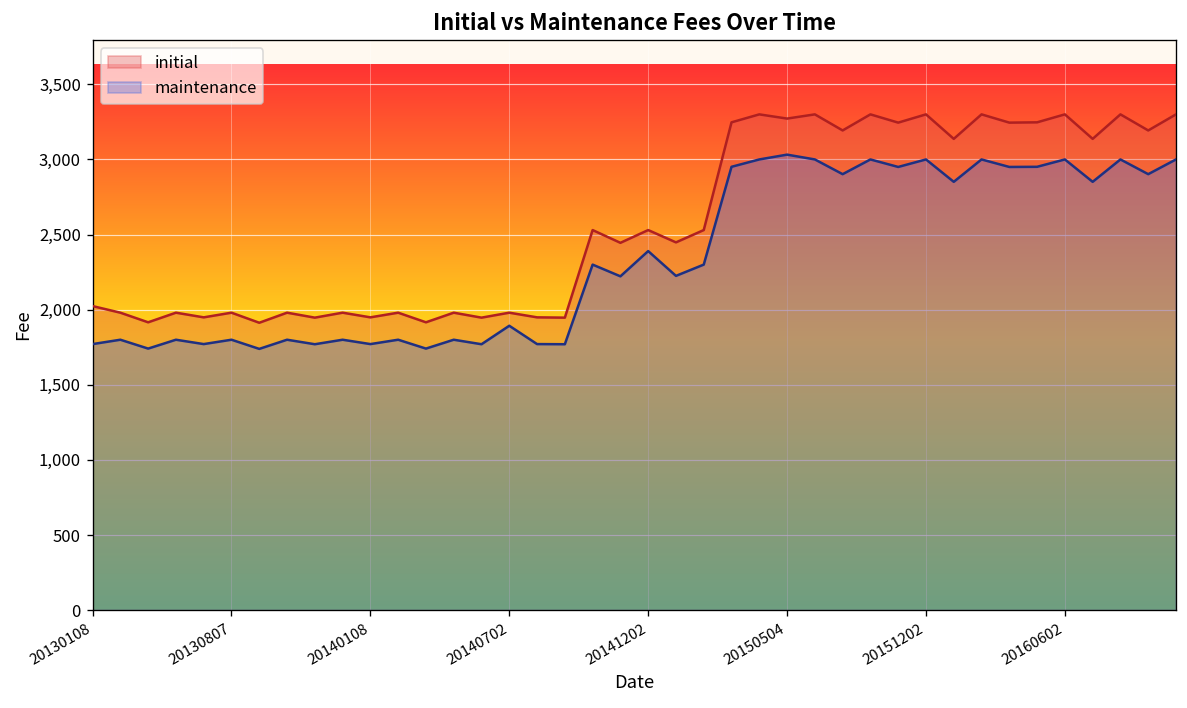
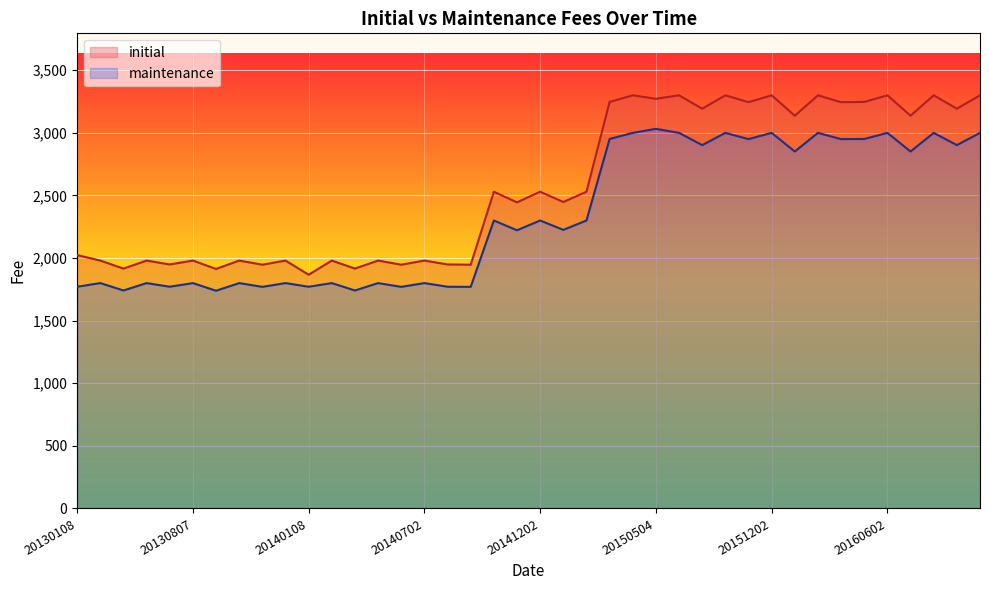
  {
    "initial": {
      "20130108": "2,020",
      "20130807": "1,980",
-     "20140108": "1,950",
+     "20140108": "1,870",
      "20140702": "1,980",
      "20141202": "2,530",
      "20150504": "3,270",
      "20151202": "3,300",
      "20160602": "3,300"
    },
    "maintenance": {
      "20130108": "1,770",
      "20130807": "1,800",
      "20140108": "1,770",
-     "20140702": "1,890",
-     "20141202": "2,390",
+     "20140702": "1,800",
+     "20141202": "2,300",
      "20150504": "3,030",
      "20151202": "3,000",
      "20160602": "3,000"
    }
  }
